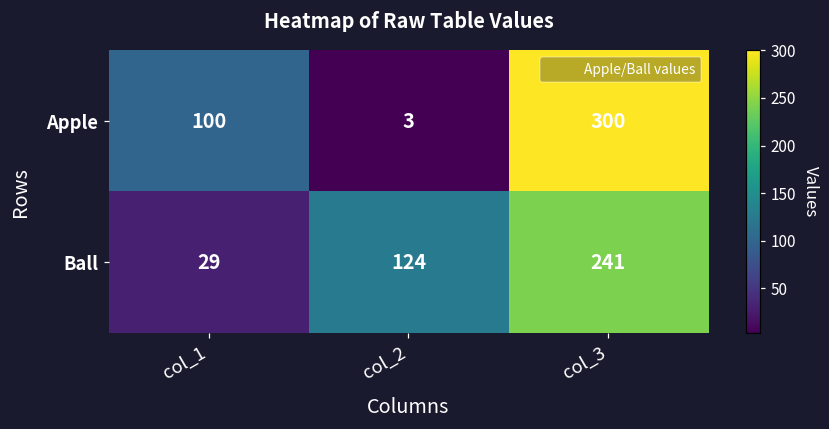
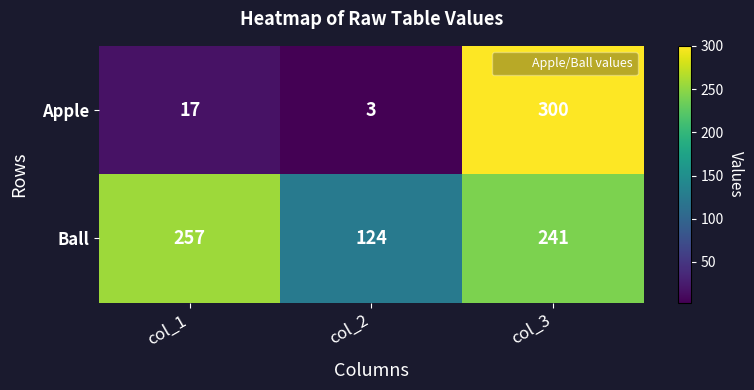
  {
    "Apple": {
-     "col_1": 100,
+     "col_1": 17,
      "col_2": 3,
      "col_3": 300
    },
    "Ball": {
-     "col_1": 29,
+     "col_1": 257,
      "col_2": 124,
      "col_3": 241
    }
  }
